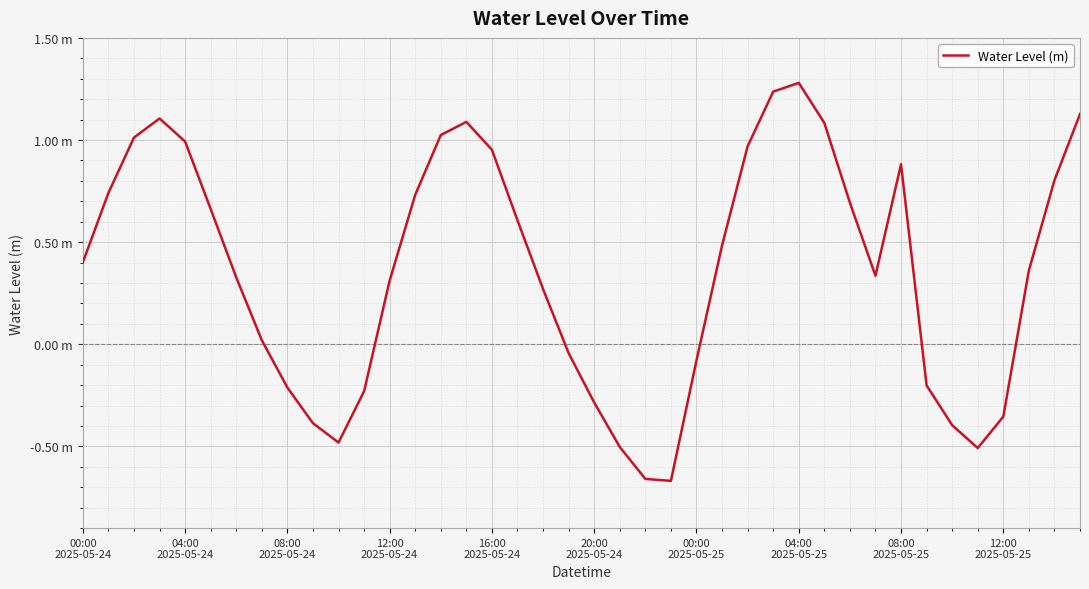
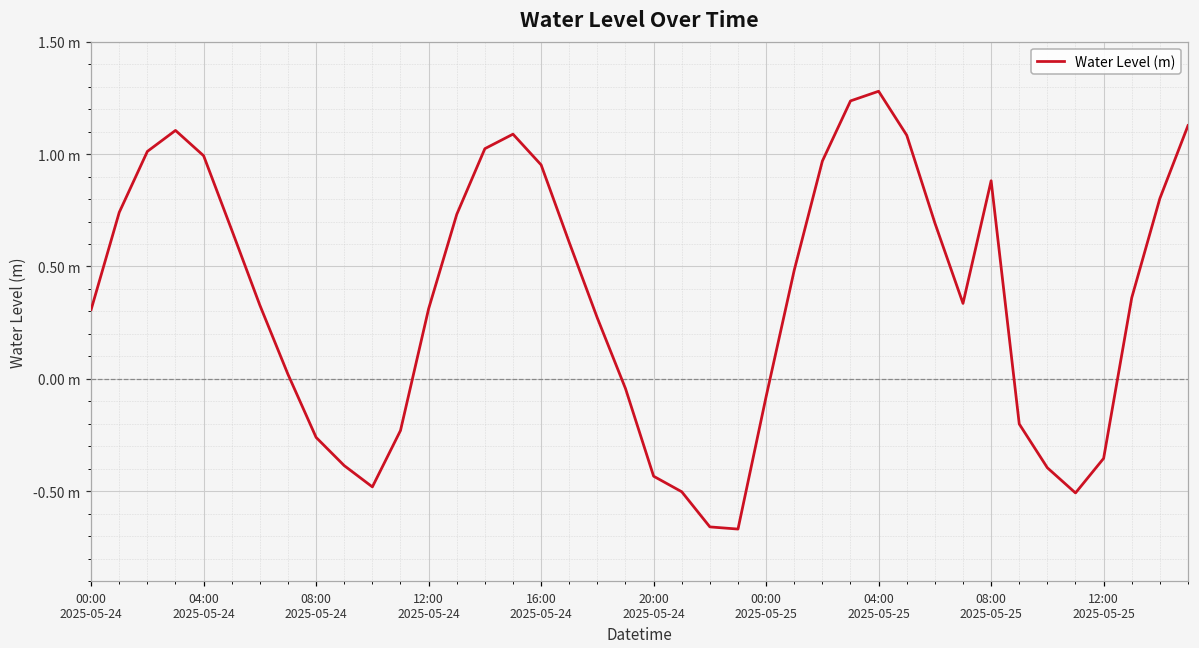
  {
-   "00:00 2025-05-24": "0.40 m",
+   "00:00 2025-05-24": "0.31 m",
    "04:00 2025-05-24": "0.99 m",
-   "08:00 2025-05-24": "-0.21 m",
+   "08:00 2025-05-24": "-0.26 m",
    "12:00 2025-05-24": "0.31 m",
    "16:00 2025-05-24": "0.95 m",
-   "20:00 2025-05-24": "-0.29 m",
+   "20:00 2025-05-24": "-0.43 m",
    "00:00 2025-05-25": "-0.08 m",
    "04:00 2025-05-25": "1.28 m",
    "08:00 2025-05-25": "0.88 m",
    "12:00 2025-05-25": "-0.35 m"
  }
